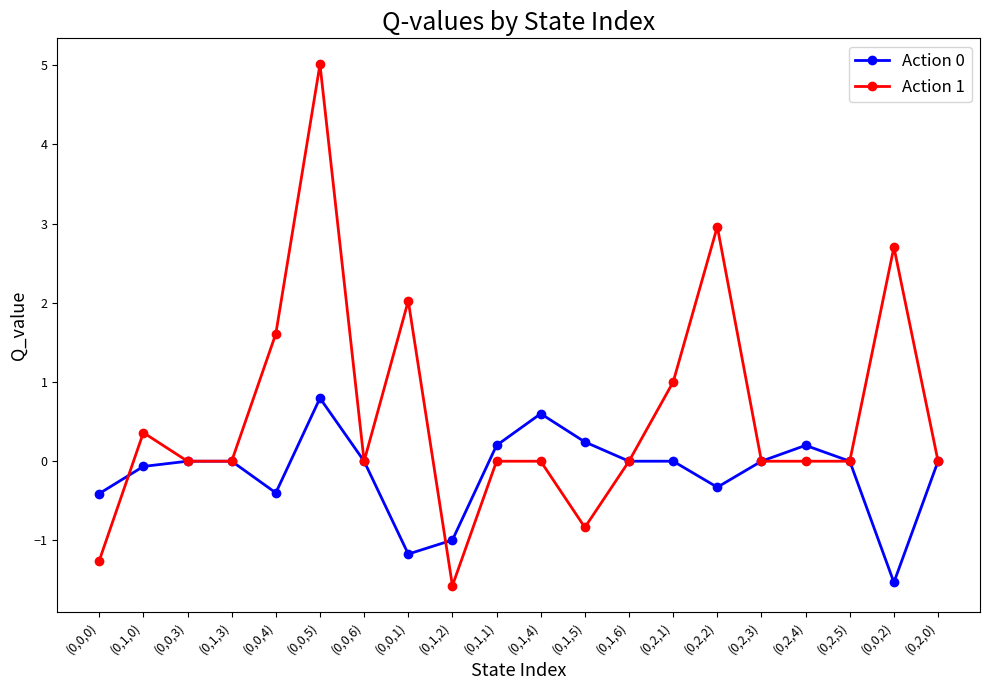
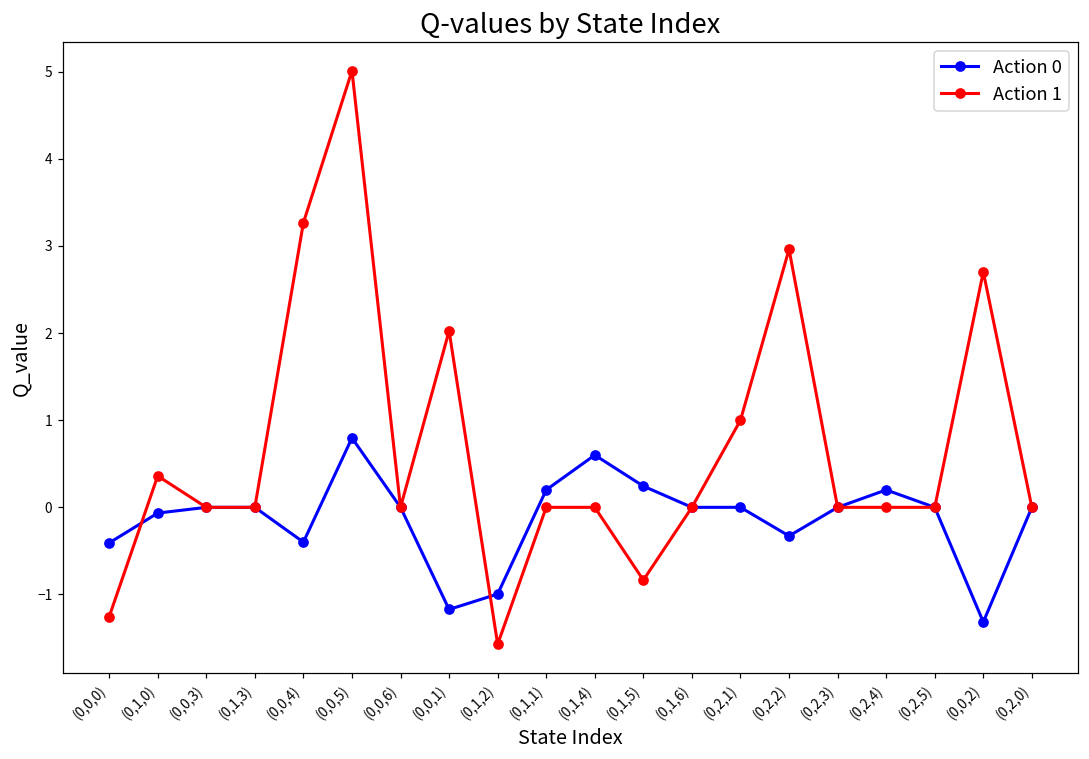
  {
    "Action 0": {
      "(0,0,0)": -0.4,
      "(0,1,0)": -0.1,
      "(0,0,4)": -0.4,
      "(0,0,5)": 0.8,
      "(0,0,1)": -1.2,
      "(0,1,2)": -1.0,
      "(0,1,1)": 0.2,
      "(0,1,4)": 0.6,
      "(0,1,5)": 0.2,
      "(0,2,1)": 0.0,
      "(0,2,2)": -0.3,
      "(0,2,4)": 0.2,
-     "(0,0,2)": -1.5
+     "(0,0,2)": -1.3
    },
    "Action 1": {
      "(0,0,0)": -1.3,
      "(0,1,0)": 0.4,
-     "(0,0,4)": 1.6,
+     "(0,0,4)": 3.3,
      "(0,0,5)": 5.0,
      "(0,0,1)": 2.0,
      "(0,1,2)": -1.6,
      "(0,1,1)": 0.0,
      "(0,1,4)": 0.0,
      "(0,1,5)": -0.8,
      "(0,2,1)": 1.0,
      "(0,2,2)": 3.0,
      "(0,2,4)": 0.0,
      "(0,0,2)": 2.7
    }
  }
